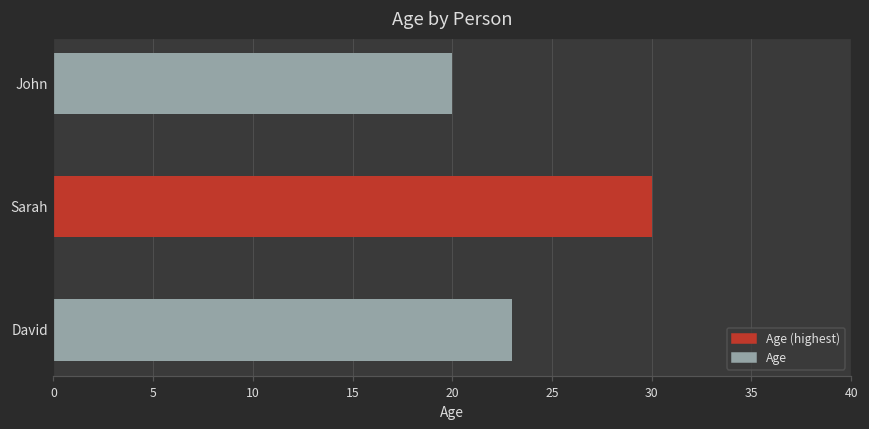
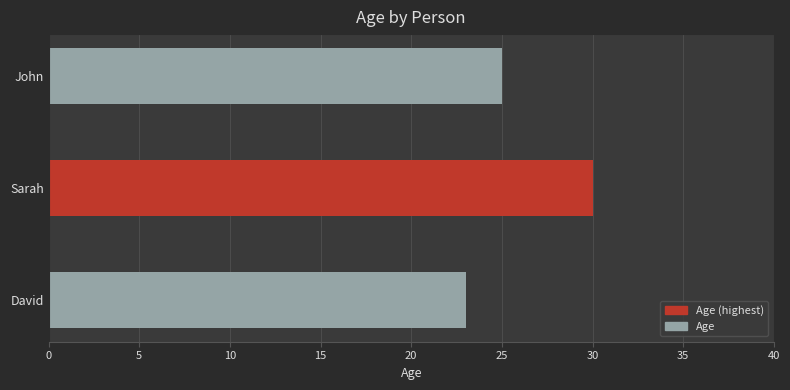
  {
-   "John": 20,
+   "John": 25,
    "Sarah": 30,
    "David": 23
  }
